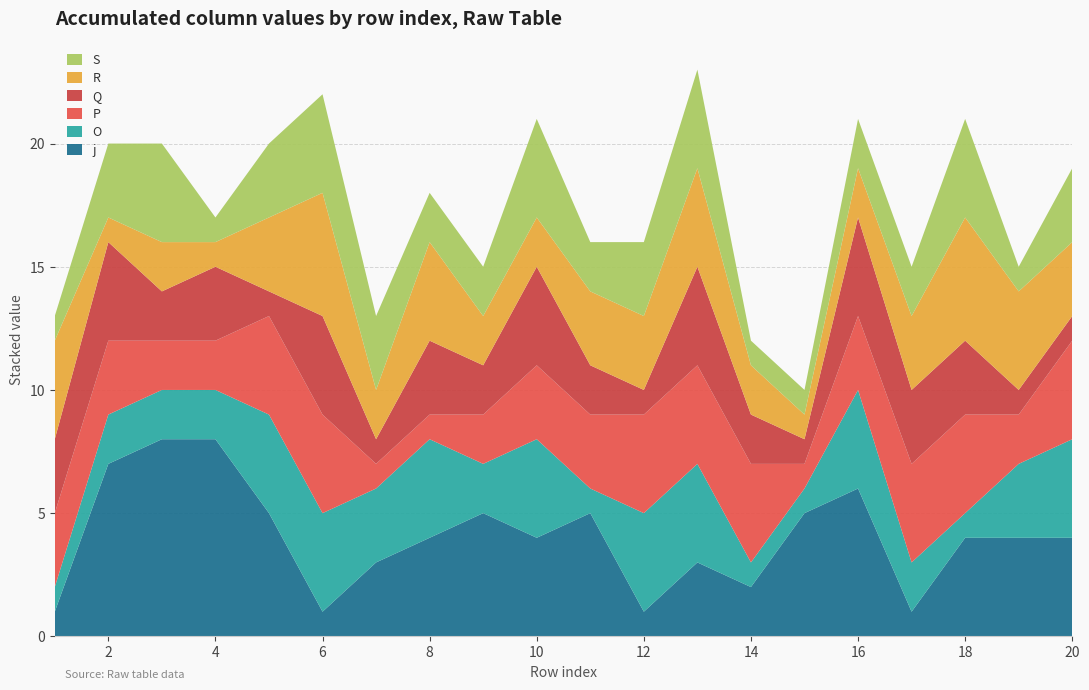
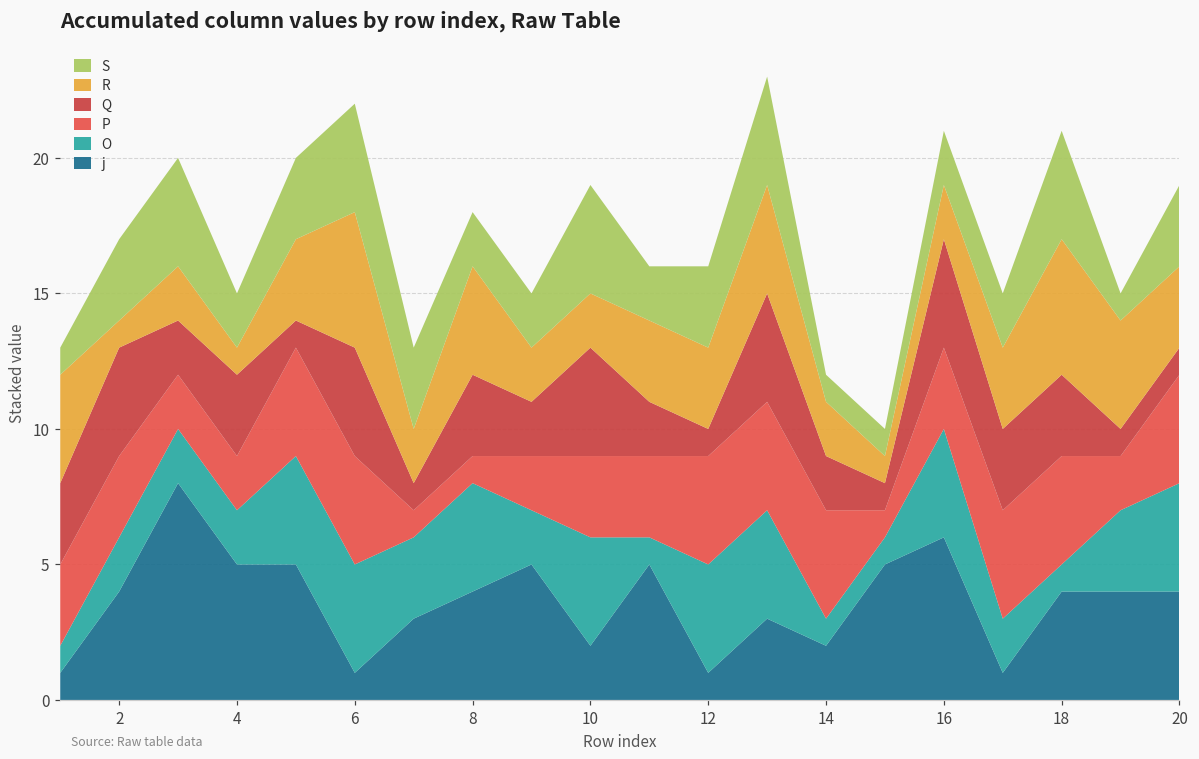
  {
    "j": {
-     "2": 7,
-     "4": 8,
+     "2": 4,
+     "4": 5,
      "6": 1,
      "8": 4,
-     "10": 4,
+     "10": 2,
      "12": 1,
      "14": 2,
      "16": 6,
      "18": 4,
      "20": 4
    },
    "S": {
      "2": 3,
-     "4": 1,
+     "4": 2,
      "6": 4,
      "8": 2,
      "10": 4,
      "12": 3,
      "14": 1,
      "16": 2,
      "18": 4,
      "20": 3
    }
  }
